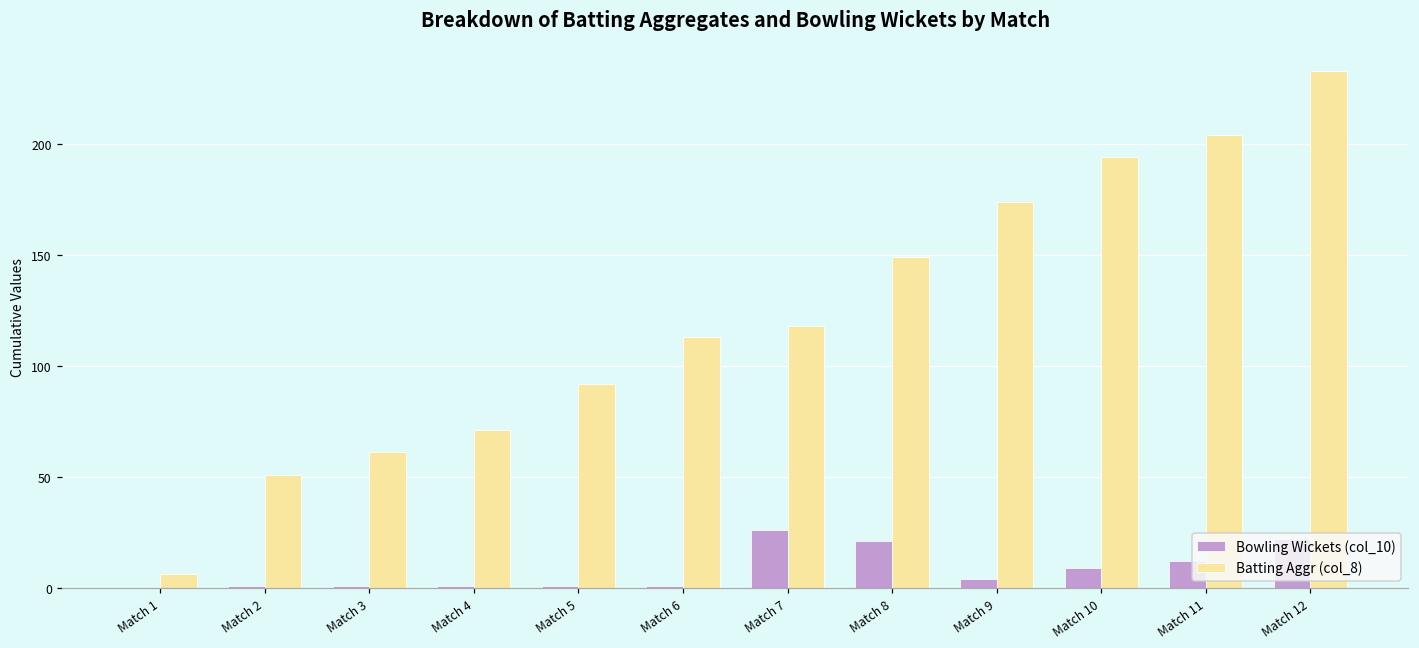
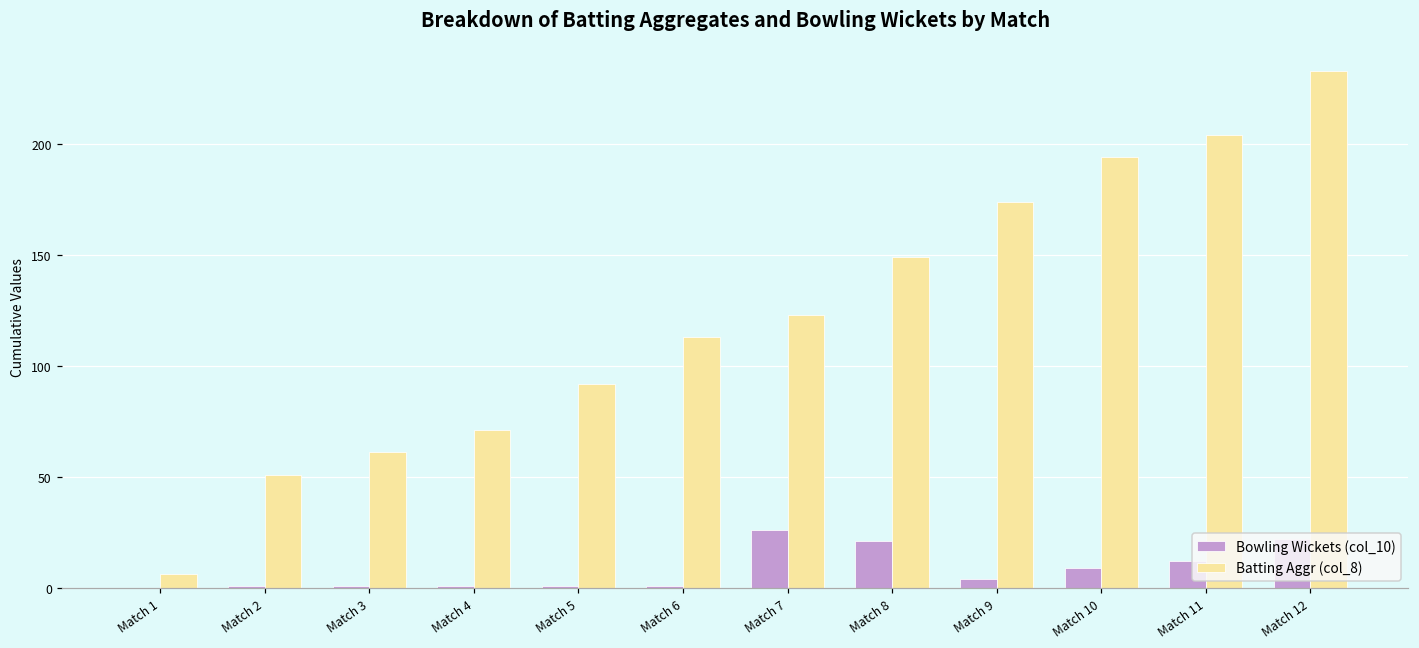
  {
    "Bowling Wickets (col_10)": {
      "Match 1": 0,
      "Match 7": 26,
      "Match 8": 21,
      "Match 9": 4,
      "Match 10": 9,
      "Match 11": 12
    },
    "Batting Aggr (col_8)": {
      "Match 1": 6,
      "Match 2": 51,
      "Match 3": 61,
      "Match 4": 71,
      "Match 5": 92,
      "Match 6": 113,
-     "Match 7": 118,
+     "Match 7": 123,
      "Match 8": 149,
      "Match 9": 174,
      "Match 10": 194,
      "Match 11": 204,
      "Match 12": 233
    }
  }
